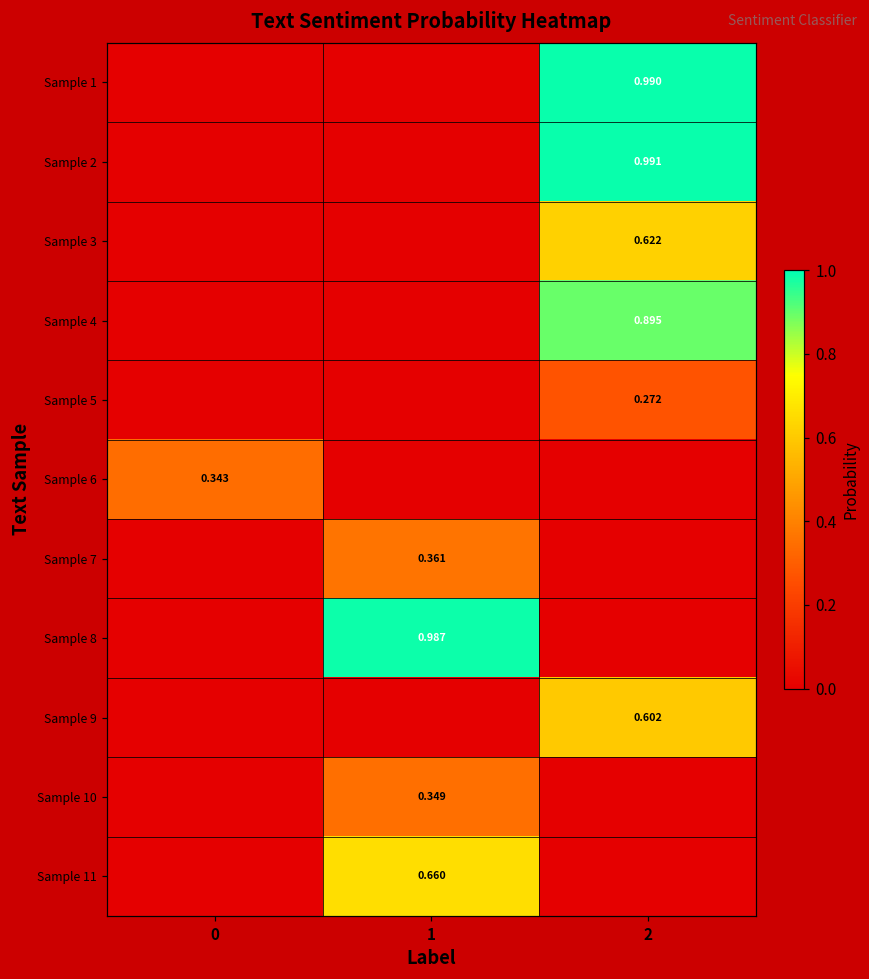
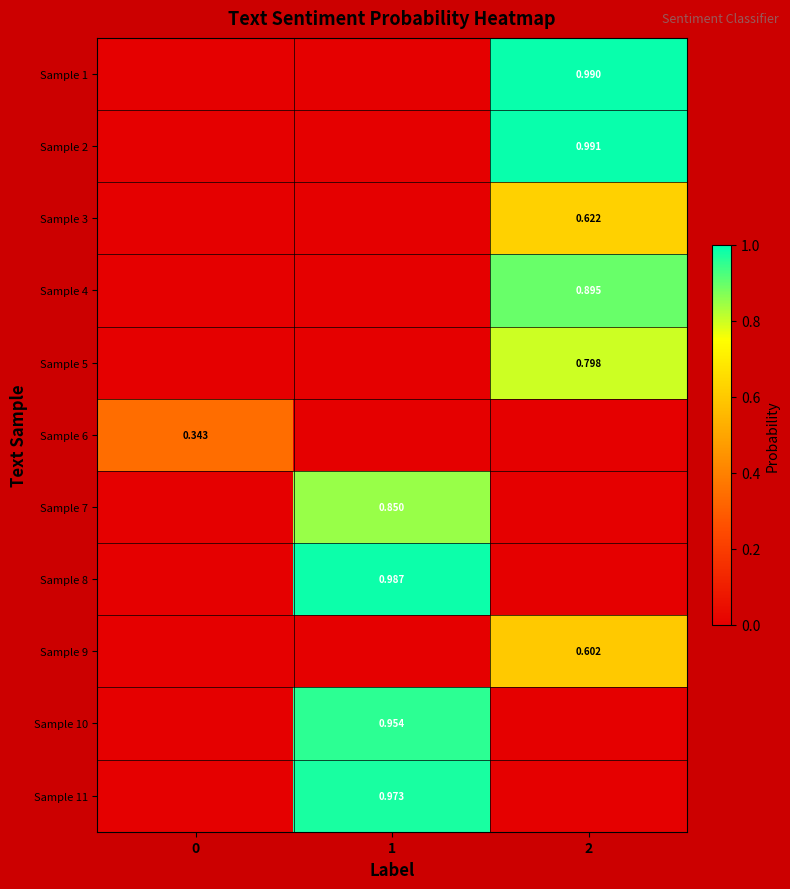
  {
    "Sample 1": {
      "2": 0.990
    },
    "Sample 2": {
      "2": 0.991
    },
    "Sample 3": {
      "2": 0.622
    },
    "Sample 4": {
      "2": 0.895
    },
    "Sample 5": {
-     "2": 0.272
+     "2": 0.798
    },
    "Sample 6": {
      "0": 0.343
    },
    "Sample 7": {
-     "1": 0.361
+     "1": 0.850
    },
    "Sample 8": {
      "1": 0.987
    },
    "Sample 9": {
      "2": 0.602
    },
    "Sample 10": {
-     "1": 0.349
+     "1": 0.954
    },
    "Sample 11": {
-     "1": 0.660
+     "1": 0.973
    }
  }
